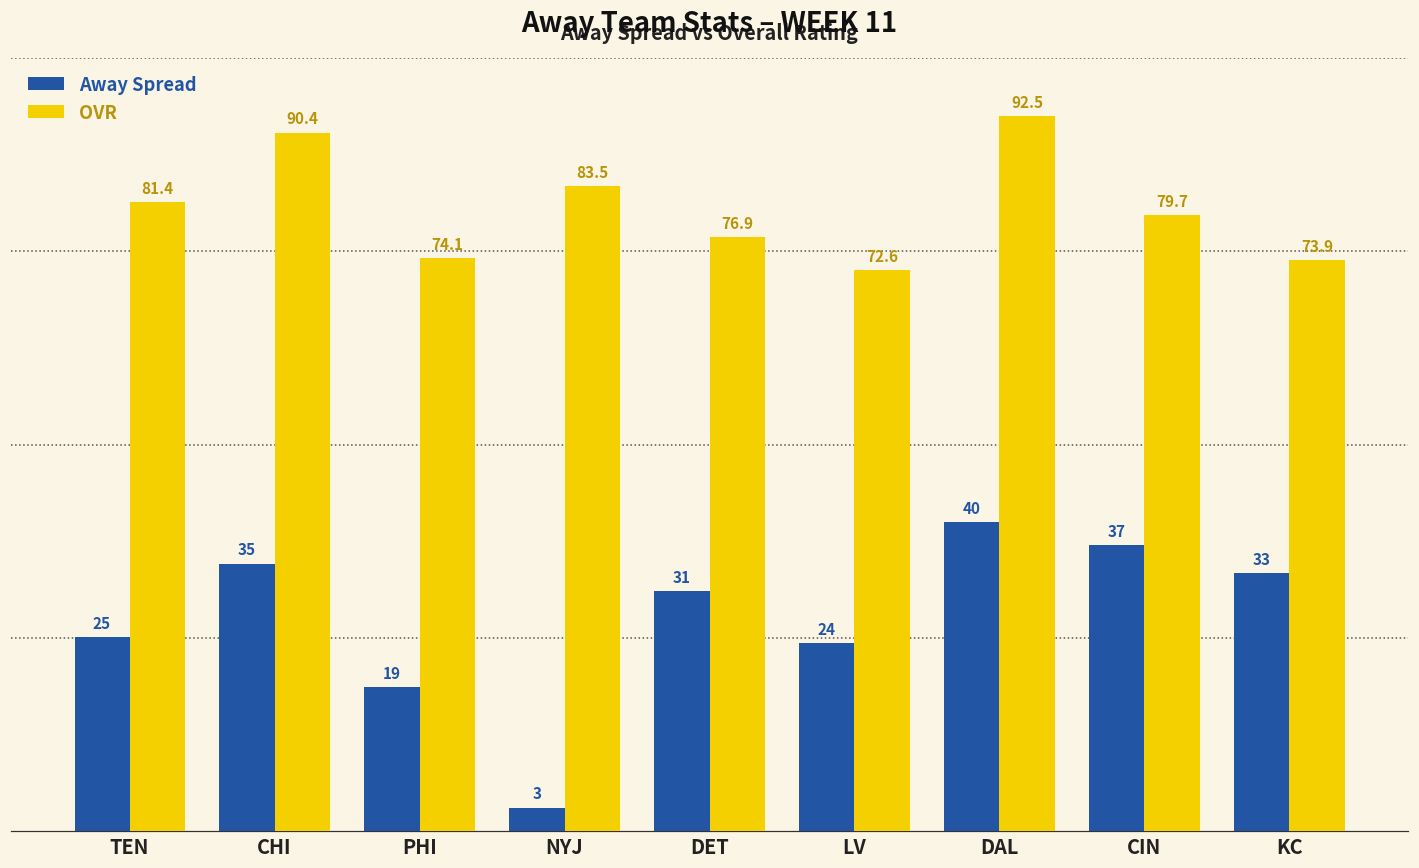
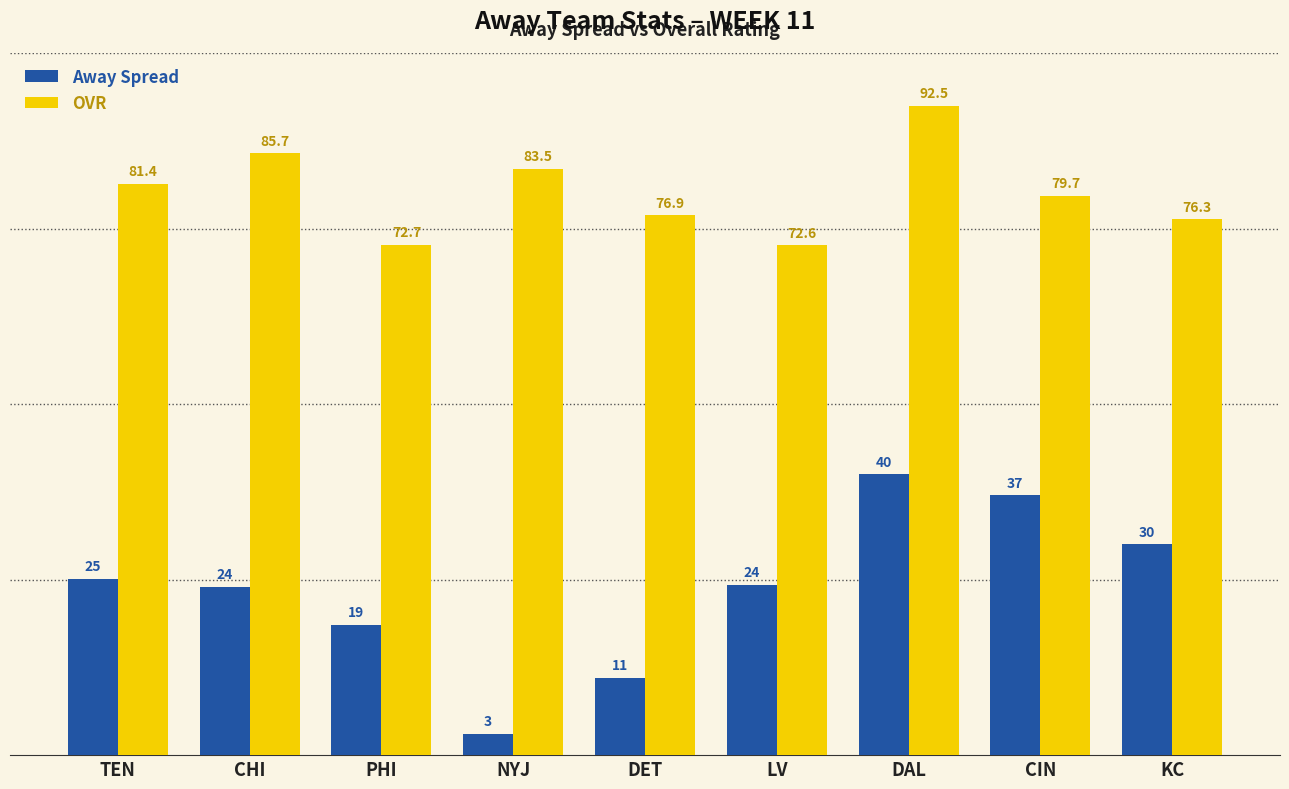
  {
    "Away Spread": {
      "TEN": 25,
-     "CHI": 35,
+     "CHI": 24,
      "PHI": 19,
      "NYJ": 3,
-     "DET": 31,
+     "DET": 11,
      "LV": 24,
      "DAL": 40,
      "CIN": 37,
-     "KC": 33
+     "KC": 30
    },
    "OVR": {
      "TEN": 81.4,
-     "CHI": 90.4,
-     "PHI": 74.1,
+     "CHI": 85.7,
+     "PHI": 72.7,
      "NYJ": 83.5,
      "DET": 76.9,
      "LV": 72.6,
      "DAL": 92.5,
      "CIN": 79.7,
-     "KC": 73.9
+     "KC": 76.3
    }
  }
